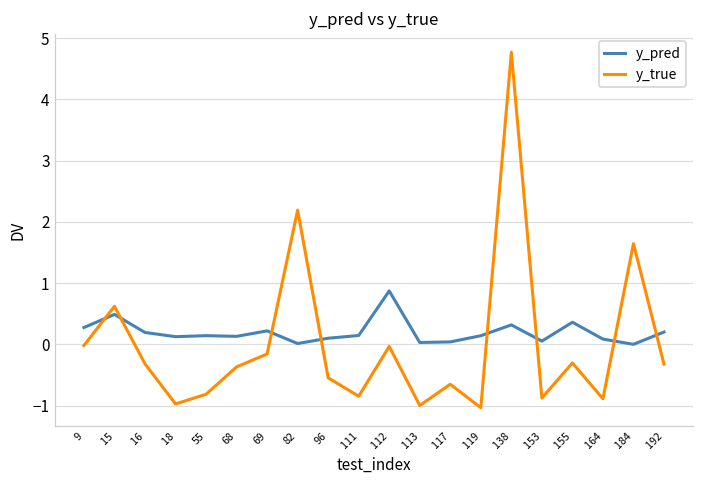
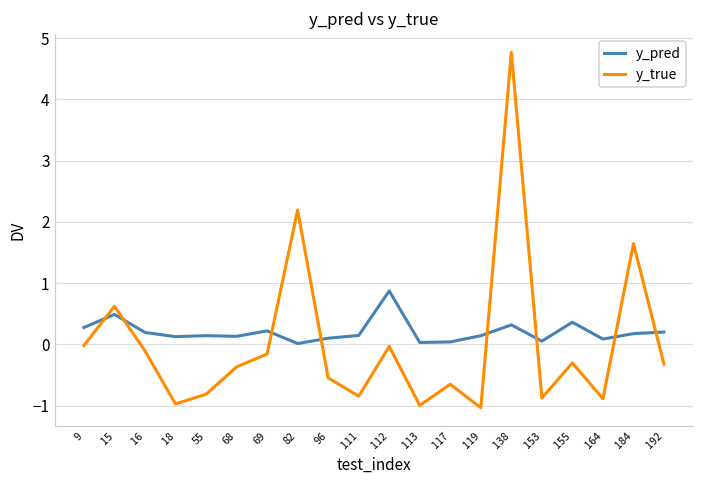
  {
    "y_pred": {
      "9": 0.3,
      "15": 0.5,
      "16": 0.2,
      "18": 0.1,
      "55": 0.1,
      "68": 0.1,
      "69": 0.2,
      "82": 0.0,
      "96": 0.1,
      "111": 0.1,
      "112": 0.9,
      "113": 0.0,
      "117": 0.0,
      "119": 0.1,
      "138": 0.3,
      "153": 0.1,
      "155": 0.4,
      "164": 0.1,
-     "184": 0.0,
+     "184": 0.2,
      "192": 0.2
    },
    "y_true": {
      "9": 0.0,
      "15": 0.6,
-     "16": -0.3,
+     "16": -0.1,
      "18": -1.0,
      "55": -0.8,
      "68": -0.4,
      "69": -0.2,
      "82": 2.2,
      "96": -0.5,
      "111": -0.8,
      "112": 0.0,
      "113": -1.0,
      "117": -0.7,
      "119": -1.0,
      "138": 4.8,
      "153": -0.9,
      "155": -0.3,
      "164": -0.9,
      "184": 1.6,
      "192": -0.3
    }
  }
